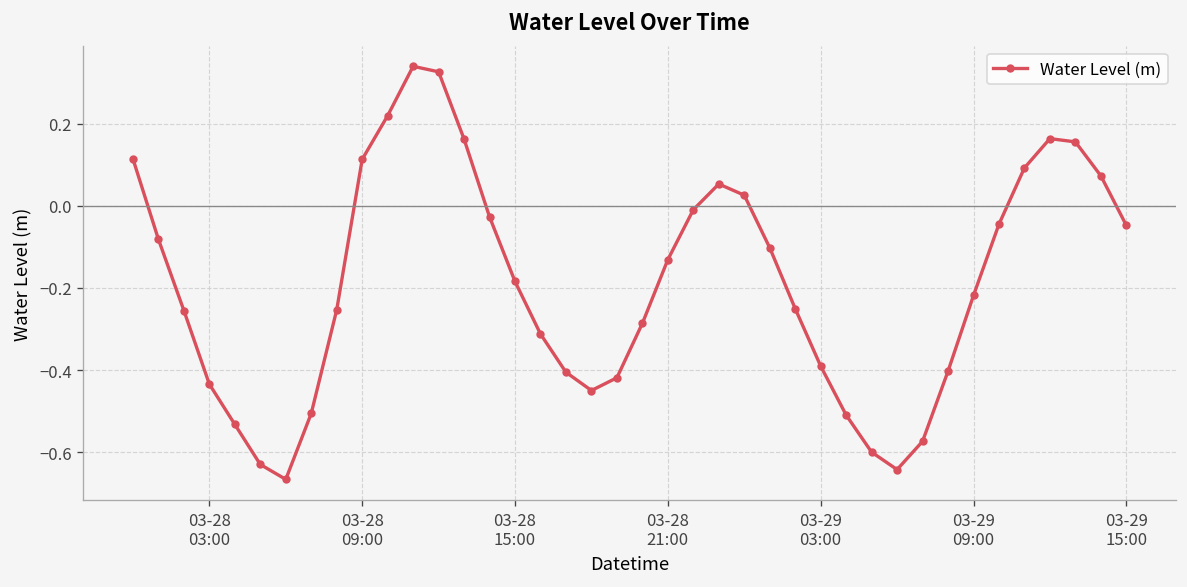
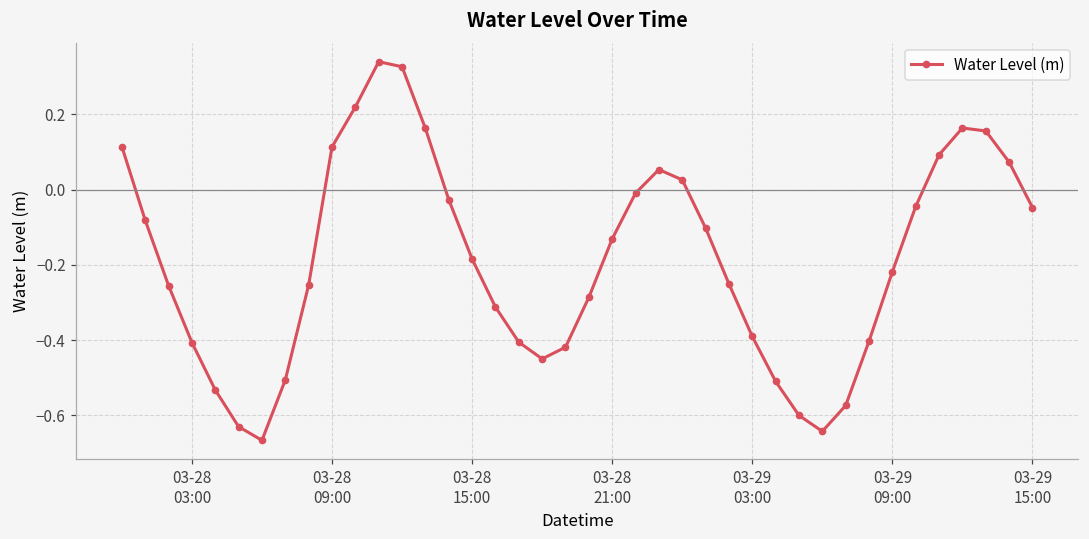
  {
-   "03-28 03:00": -0.43,
+   "03-28 03:00": -0.41,
    "03-28 09:00": 0.11,
    "03-28 15:00": -0.18,
    "03-28 21:00": -0.13,
    "03-29 03:00": -0.39,
    "03-29 09:00": -0.22,
    "03-29 15:00": -0.05
  }
